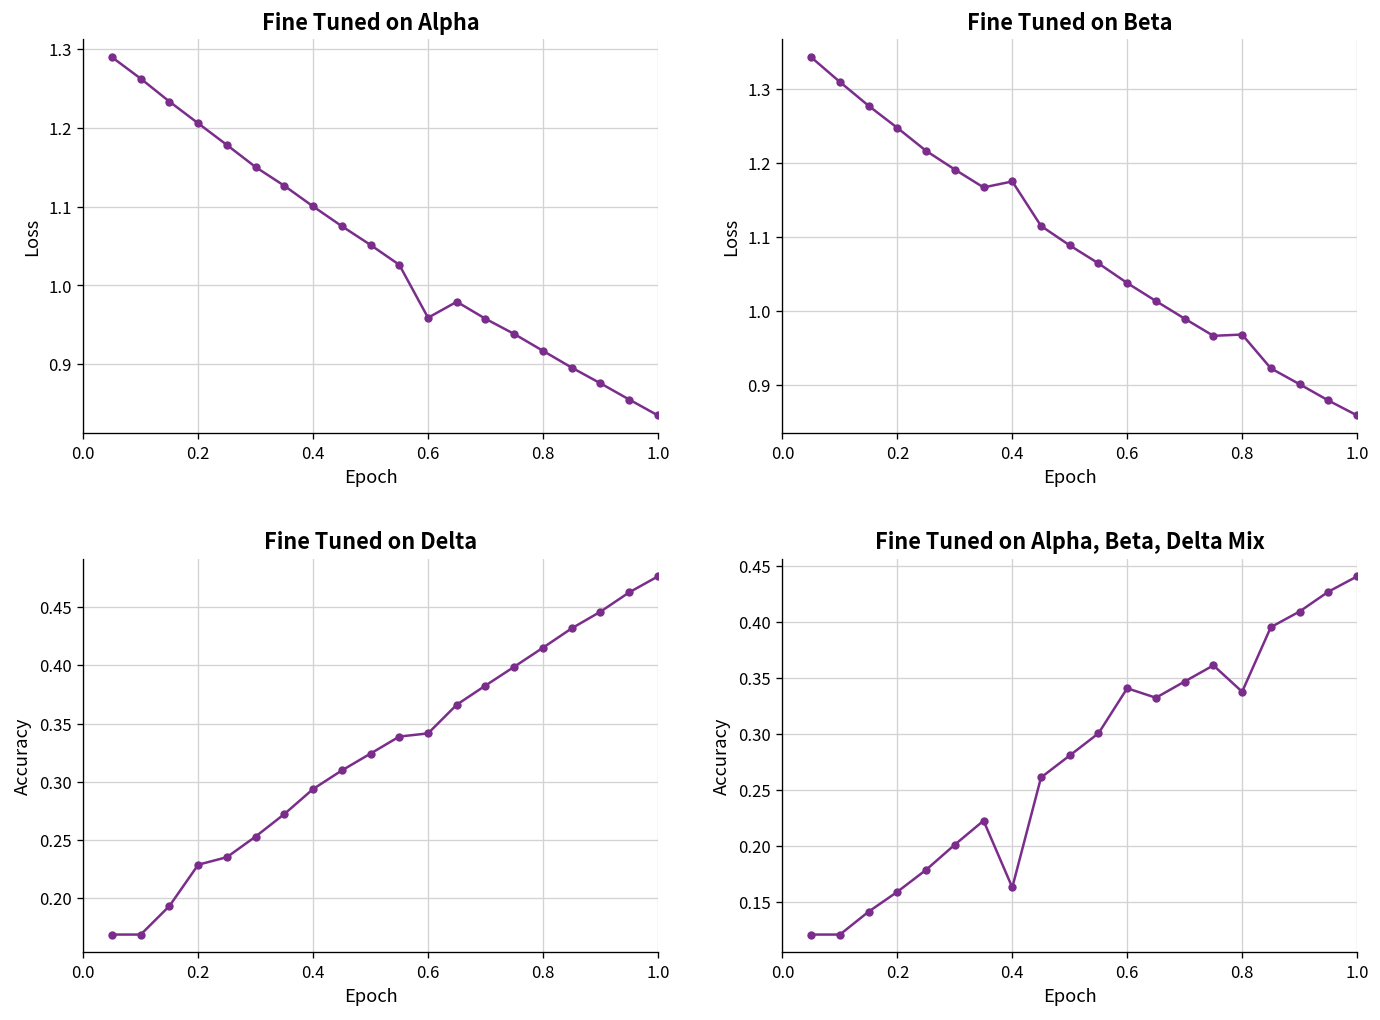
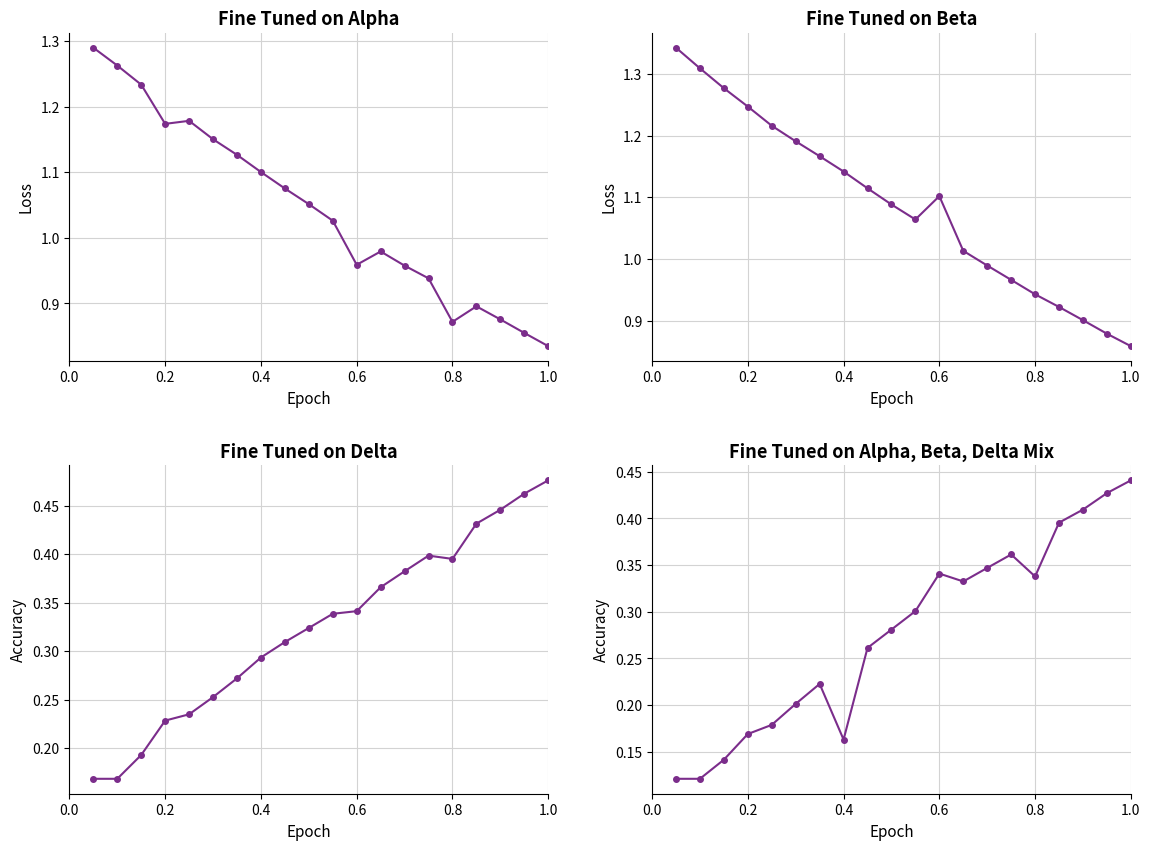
  {
    "Fine Tuned on Alpha": {
-     "0.2": 1.21,
+     "0.2": 1.17,
      "0.4": 1.10,
      "0.6": 0.96,
-     "0.8": 0.92,
+     "0.8": 0.87,
      "1.0": 0.83
    },
    "Fine Tuned on Beta": {
      "0.2": 1.25,
-     "0.4": 1.17,
-     "0.6": 1.04,
-     "0.8": 0.97,
+     "0.4": 1.14,
+     "0.6": 1.10,
+     "0.8": 0.94,
      "1.0": 0.86
    },
    "Fine Tuned on Delta": {
      "0.2": 0.23,
      "0.4": 0.29,
      "0.6": 0.34,
-     "0.8": 0.42,
+     "0.8": 0.40,
      "1.0": 0.48
    },
    "Fine Tuned on Alpha, Beta, Delta Mix": {
-     "0.2": 0.16,
+     "0.2": 0.17,
      "0.4": 0.16,
      "0.6": 0.34,
      "0.8": 0.34,
      "1.0": 0.44
    }
  }
